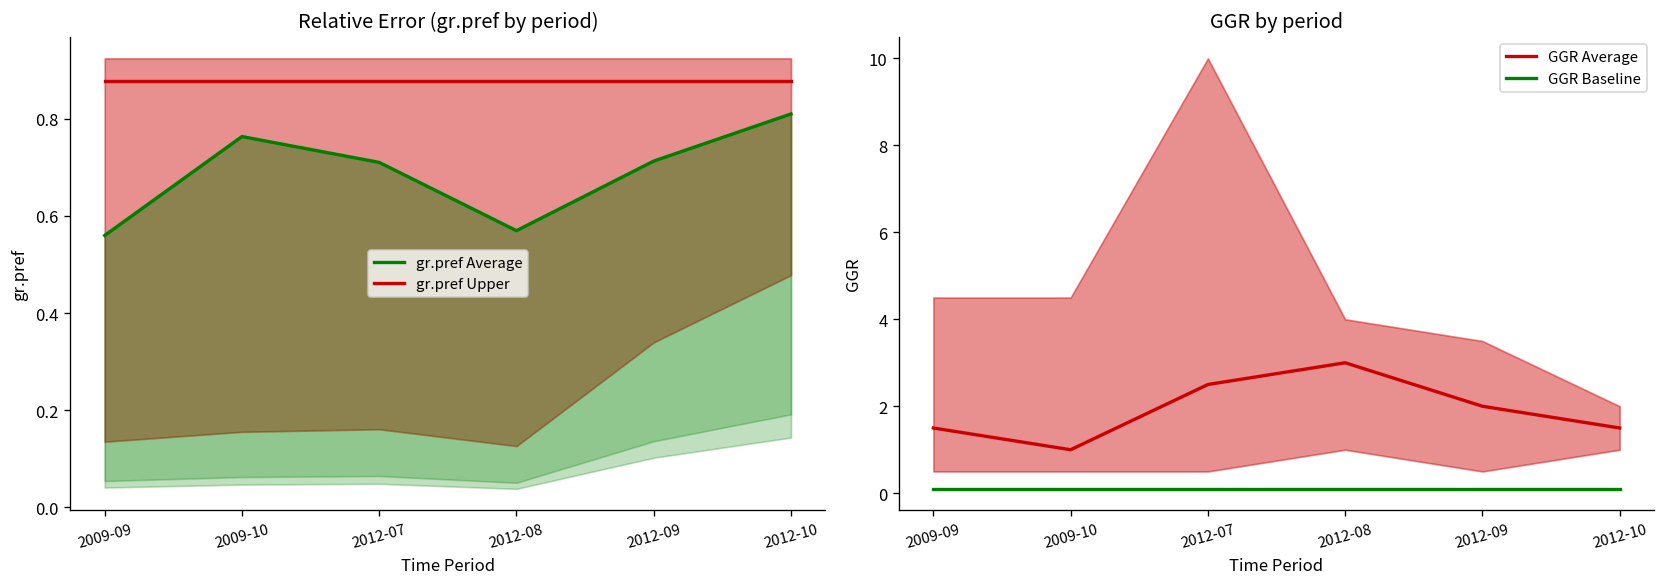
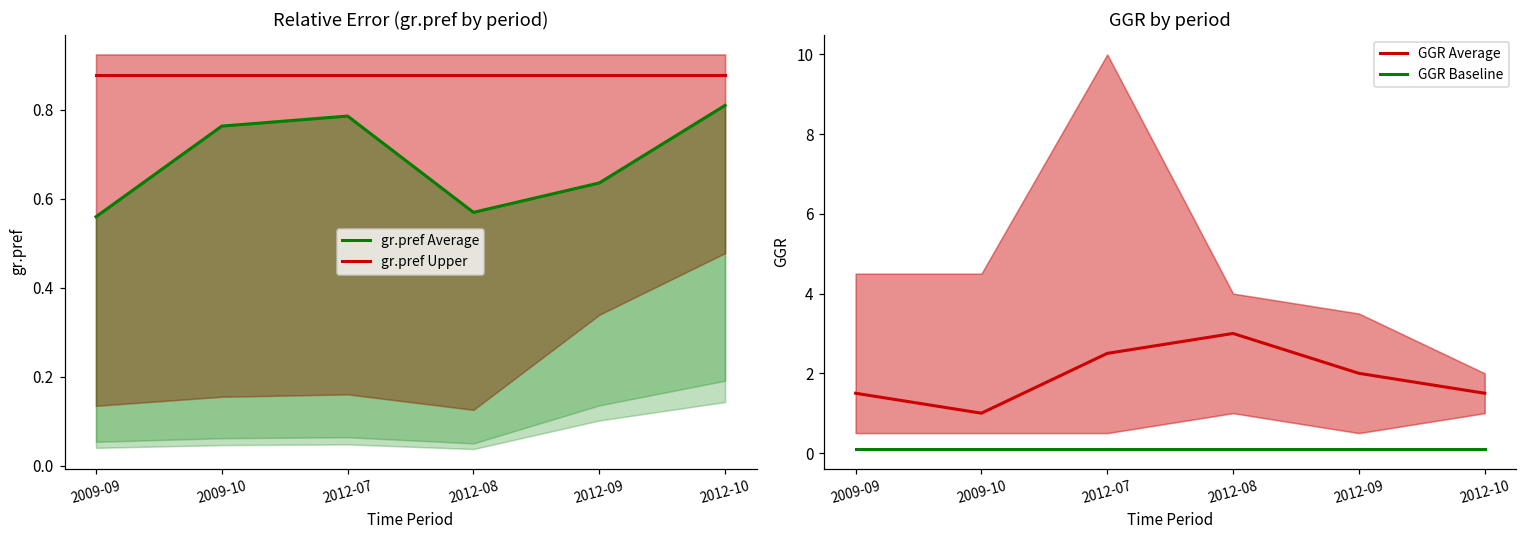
  {
    "Relative Error (gr.pref by period)": {
      "gr.pref Average": {
        "2009-09": 0.56,
        "2009-10": 0.76,
-       "2012-07": 0.71,
+       "2012-07": 0.79,
        "2012-08": 0.57,
-       "2012-09": 0.71,
+       "2012-09": 0.64,
        "2012-10": 0.81
      }
    },
    "GGR by period": {
      "GGR Baseline": {
        "2009-09": 0.1,
        "2009-10": 0.1,
        "2012-07": 0.1,
        "2012-08": 0.1,
        "2012-09": 0.1,
        "2012-10": 0.1
      }
    }
  }
